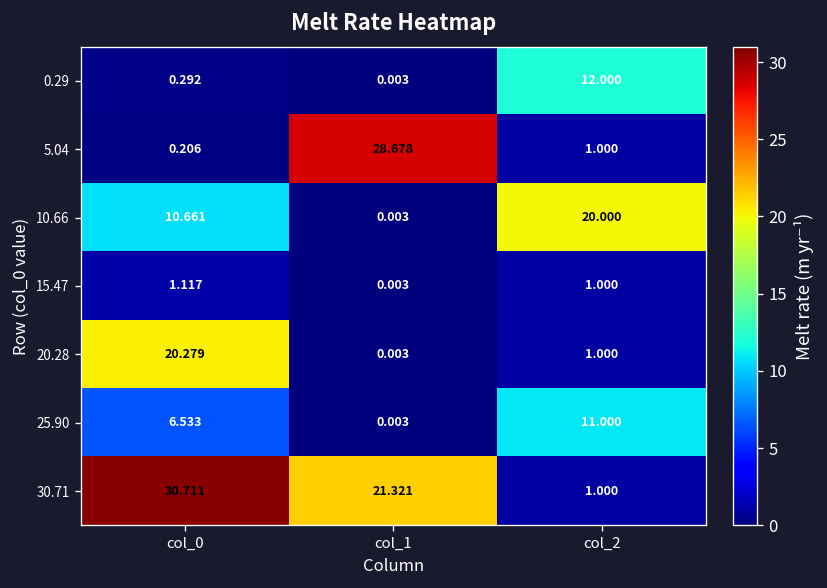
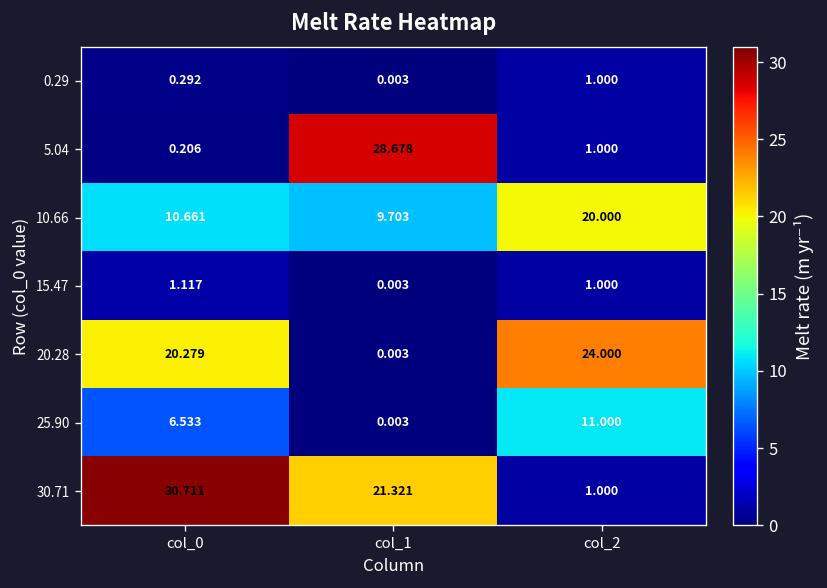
  {
    "0.29": {
      "col_0": 0.292,
      "col_1": 0.003,
-     "col_2": 12.000
+     "col_2": 1.000
    },
    "5.04": {
      "col_0": 0.206,
      "col_1": 28.678,
      "col_2": 1.000
    },
    "10.66": {
      "col_0": 10.661,
-     "col_1": 0.003,
+     "col_1": 9.703,
      "col_2": 20.000
    },
    "15.47": {
      "col_0": 1.117,
      "col_1": 0.003,
      "col_2": 1.000
    },
    "20.28": {
      "col_0": 20.279,
      "col_1": 0.003,
-     "col_2": 1.000
+     "col_2": 24.000
    },
    "25.90": {
      "col_0": 6.533,
      "col_1": 0.003,
      "col_2": 11.000
    },
    "30.71": {
      "col_0": 30.711,
      "col_1": 21.321,
      "col_2": 1.000
    }
  }
